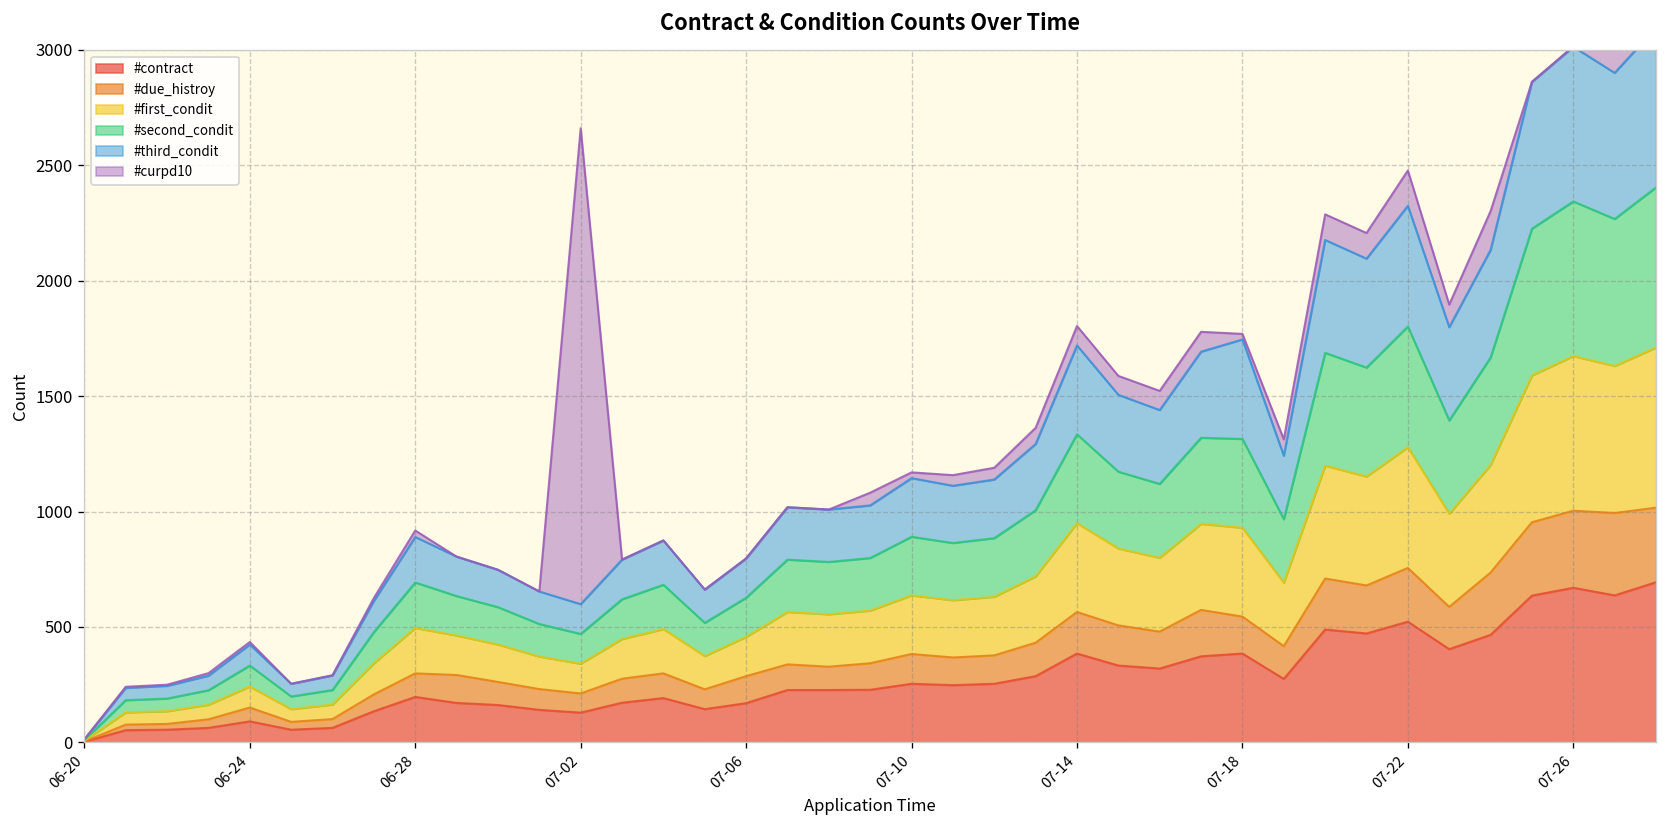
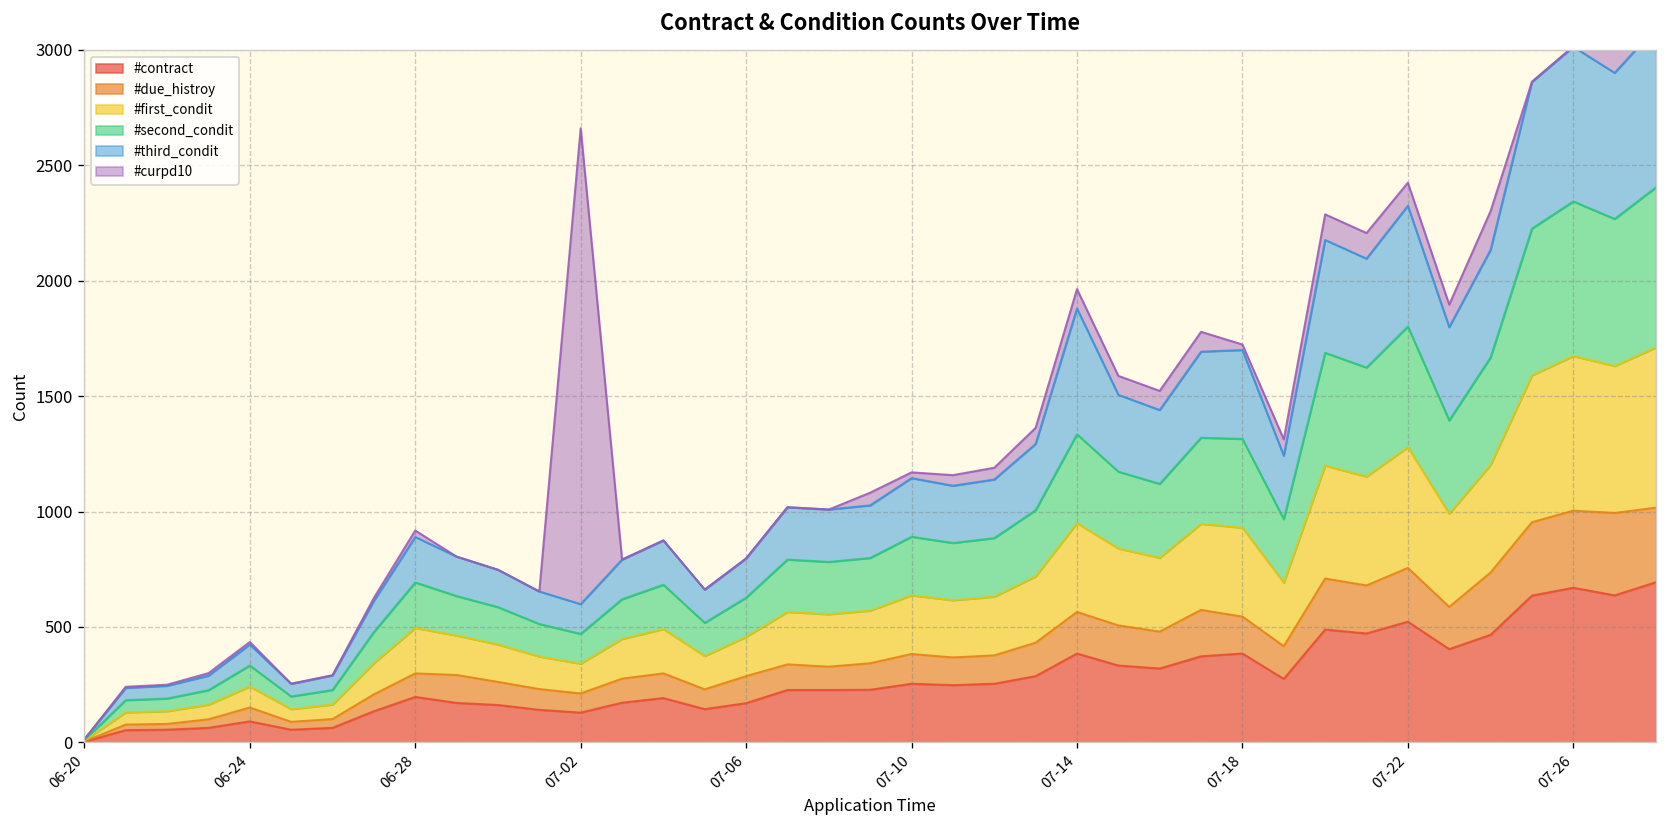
  {
    "#first_condit": {
      "06-24": 90,
      "06-28": 200,
      "07-02": 130,
      "07-06": 170,
      "07-10": 250,
      "07-14": 390,
      "07-18": 390,
      "07-22": 520,
      "07-26": 670
    },
    "#second_condit": {
      "06-24": 90,
      "06-28": 200,
      "07-02": 130,
      "07-06": 170,
      "07-10": 250,
      "07-14": 390,
      "07-18": 390,
      "07-22": 520,
      "07-26": 670
    },
    "#third_condit": {
      "06-28": 200,
      "07-02": 130,
      "07-10": 250,
-     "07-14": 390,
-     "07-18": 430,
+     "07-14": 550,
+     "07-18": 390,
      "07-22": 520
    },
    "#curpd10": {
      "06-28": 30,
      "07-02": 2060,
      "07-10": 30,
      "07-14": 80,
      "07-18": 20,
-     "07-22": 150
+     "07-22": 100
    }
  }
